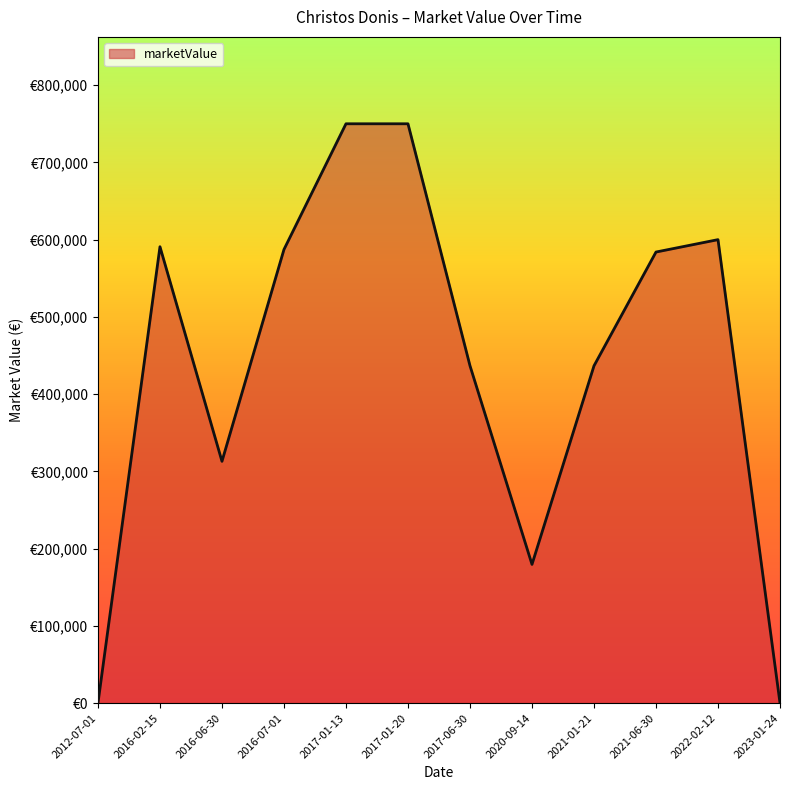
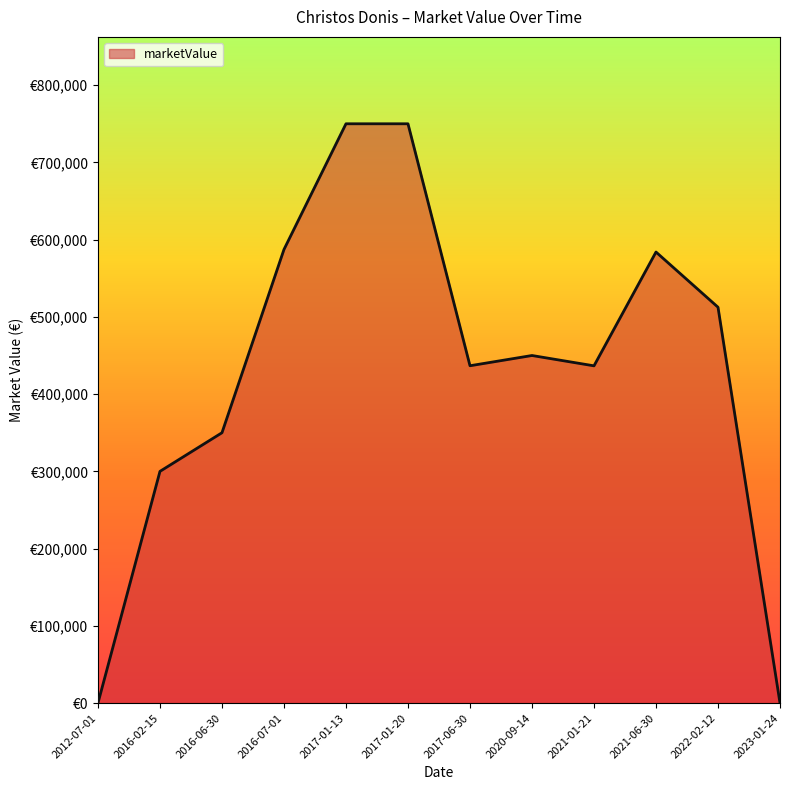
  {
    "2012-07-01": "€0",
-   "2016-02-15": "€590,000",
-   "2016-06-30": "€310,000",
+   "2016-02-15": "€300,000",
+   "2016-06-30": "€350,000",
    "2016-07-01": "€590,000",
    "2017-01-13": "€750,000",
    "2017-01-20": "€750,000",
    "2017-06-30": "€440,000",
-   "2020-09-14": "€180,000",
+   "2020-09-14": "€450,000",
    "2021-01-21": "€440,000",
    "2021-06-30": "€580,000",
-   "2022-02-12": "€600,000",
+   "2022-02-12": "€510,000",
    "2023-01-24": "€0"
  }
